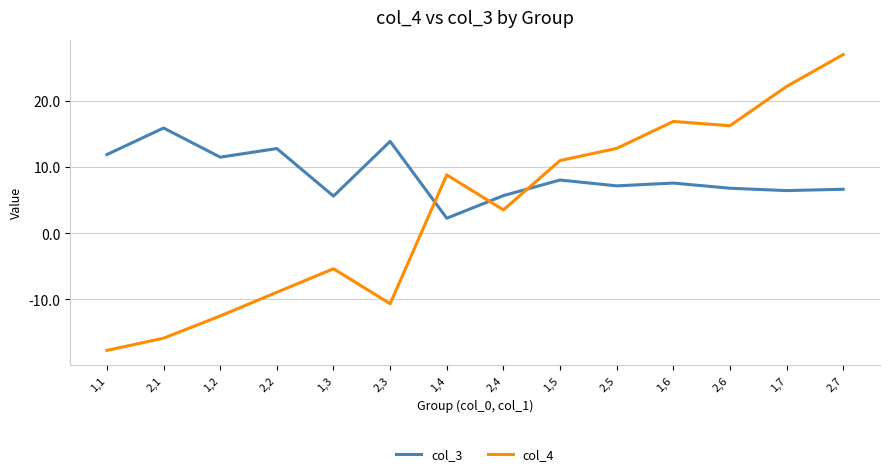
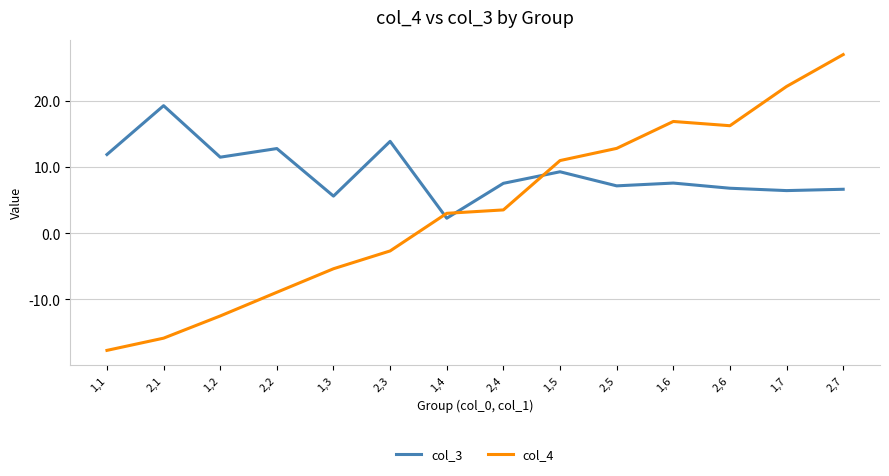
  {
    "col_3": {
      "1,1": 12,
-     "2,1": 16,
+     "2,1": 19,
      "1,2": 11,
      "2,2": 13,
      "1,3": 6,
      "2,3": 14,
      "1,4": 2,
-     "2,4": 6,
-     "1,5": 8,
+     "2,4": 8,
+     "1,5": 9,
      "2,5": 7,
      "1,6": 8,
      "2,6": 7,
      "1,7": 6,
      "2,7": 7
    },
    "col_4": {
      "1,1": -18,
      "2,1": -16,
      "1,2": -13,
      "2,2": -9,
      "1,3": -5,
-     "2,3": -11,
-     "1,4": 9,
+     "2,3": -3,
+     "1,4": 3,
      "2,4": 4,
      "1,5": 11,
      "2,5": 13,
      "1,6": 17,
      "2,6": 16,
      "1,7": 22,
      "2,7": 27
    }
  }
